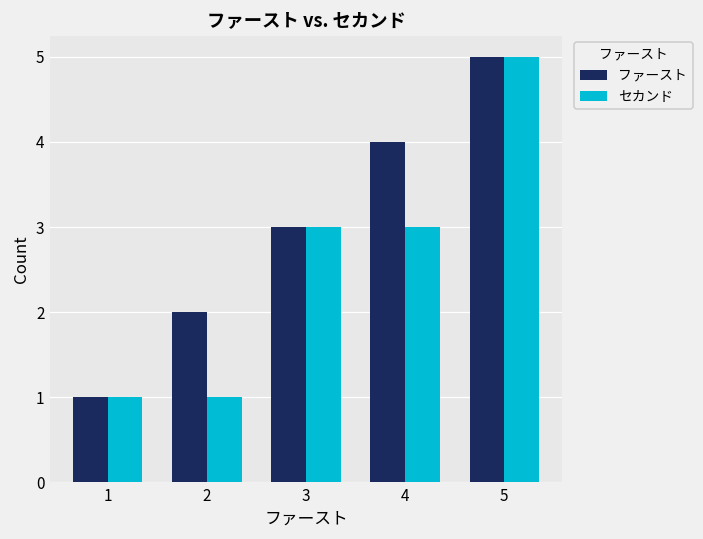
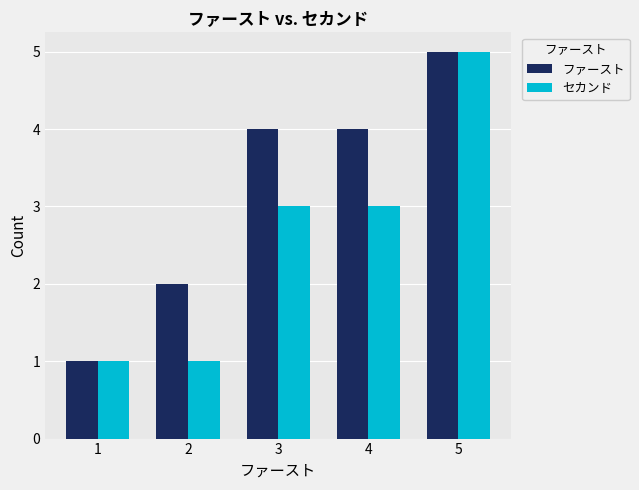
  {
    "ファースト": {
      "1": 1,
      "2": 2,
-     "3": 3,
+     "3": 4,
      "4": 4,
      "5": 5
    },
    "セカンド": {
      "1": 1,
      "2": 1,
      "3": 3,
      "4": 3,
      "5": 5
    }
  }
